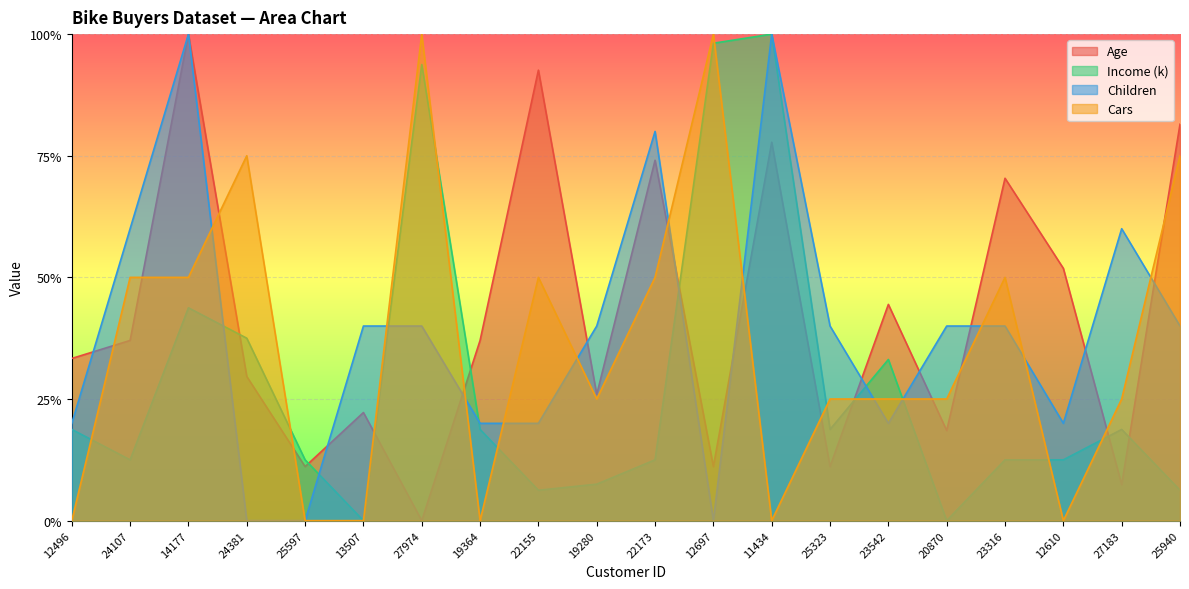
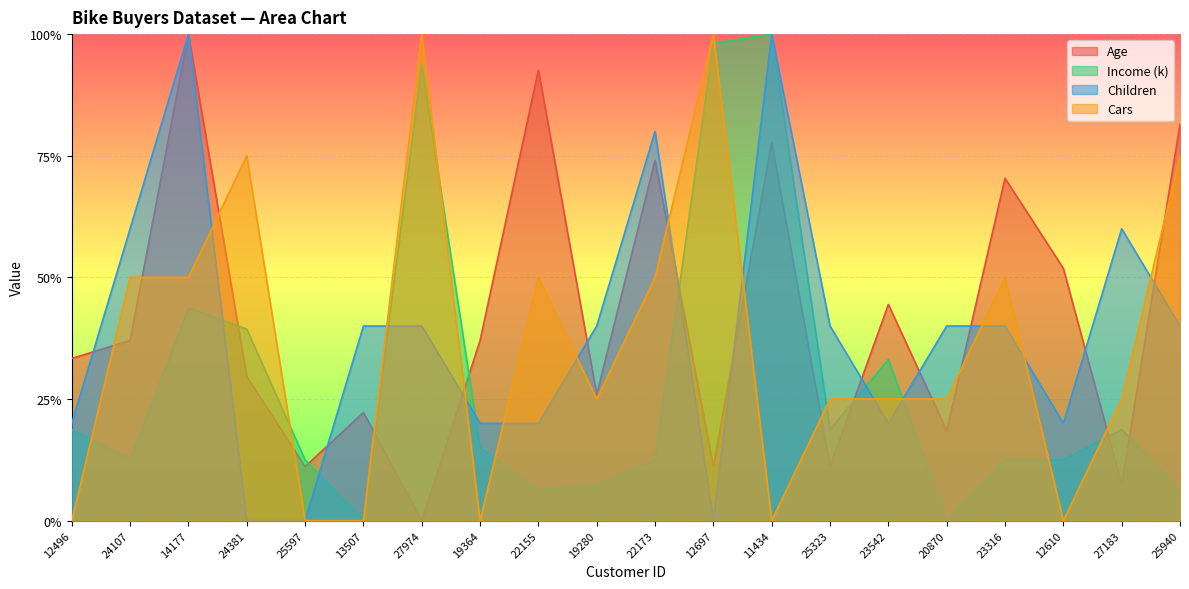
  {
    "Age": {
      "12496": "33%",
      "24107": "37%",
      "24381": "30%",
      "25597": "11%",
      "13507": "22%",
      "27974": "0%",
      "19364": "37%",
      "22155": "93%",
      "19280": "26%",
      "22173": "74%",
      "12697": "11%",
      "11434": "78%",
      "25323": "11%",
      "23542": "44%",
      "20870": "19%",
      "23316": "70%",
      "12610": "52%",
      "27183": "7%",
      "25940": "81%"
    },
    "Income (k)": {
      "12496": "19%",
      "24107": "12%",
      "14177": "44%",
-     "24381": "37%",
+     "24381": "39%",
      "25597": "12%",
      "27974": "94%",
-     "19364": "19%",
+     "19364": "15%",
      "22155": "6%",
      "19280": "7%",
      "22173": "12%",
      "12697": "98%",
      "25323": "19%",
      "23542": "33%",
      "20870": "0%",
      "23316": "12%",
      "12610": "12%",
      "27183": "19%",
      "25940": "6%"
    },
    "Children": {
      "12496": "20%",
      "24107": "60%",
      "24381": "0%",
      "13507": "40%",
      "27974": "40%",
      "19364": "20%",
      "22155": "20%",
      "19280": "40%",
      "22173": "80%",
      "12697": "0%",
      "25323": "40%",
      "23542": "20%",
      "20870": "40%",
      "23316": "40%",
      "12610": "20%",
      "27183": "60%",
      "25940": "40%"
    },
    "Cars": {
      "12496": "0%",
      "24107": "50%",
      "14177": "50%",
      "24381": "75%",
      "27974": "100%",
      "19364": "0%",
      "22155": "50%",
      "19280": "25%",
      "22173": "50%",
      "12697": "100%",
      "11434": "0%",
      "25323": "25%",
      "23542": "25%",
      "20870": "25%",
      "23316": "50%",
      "12610": "0%",
      "27183": "25%",
      "25940": "75%"
    }
  }
